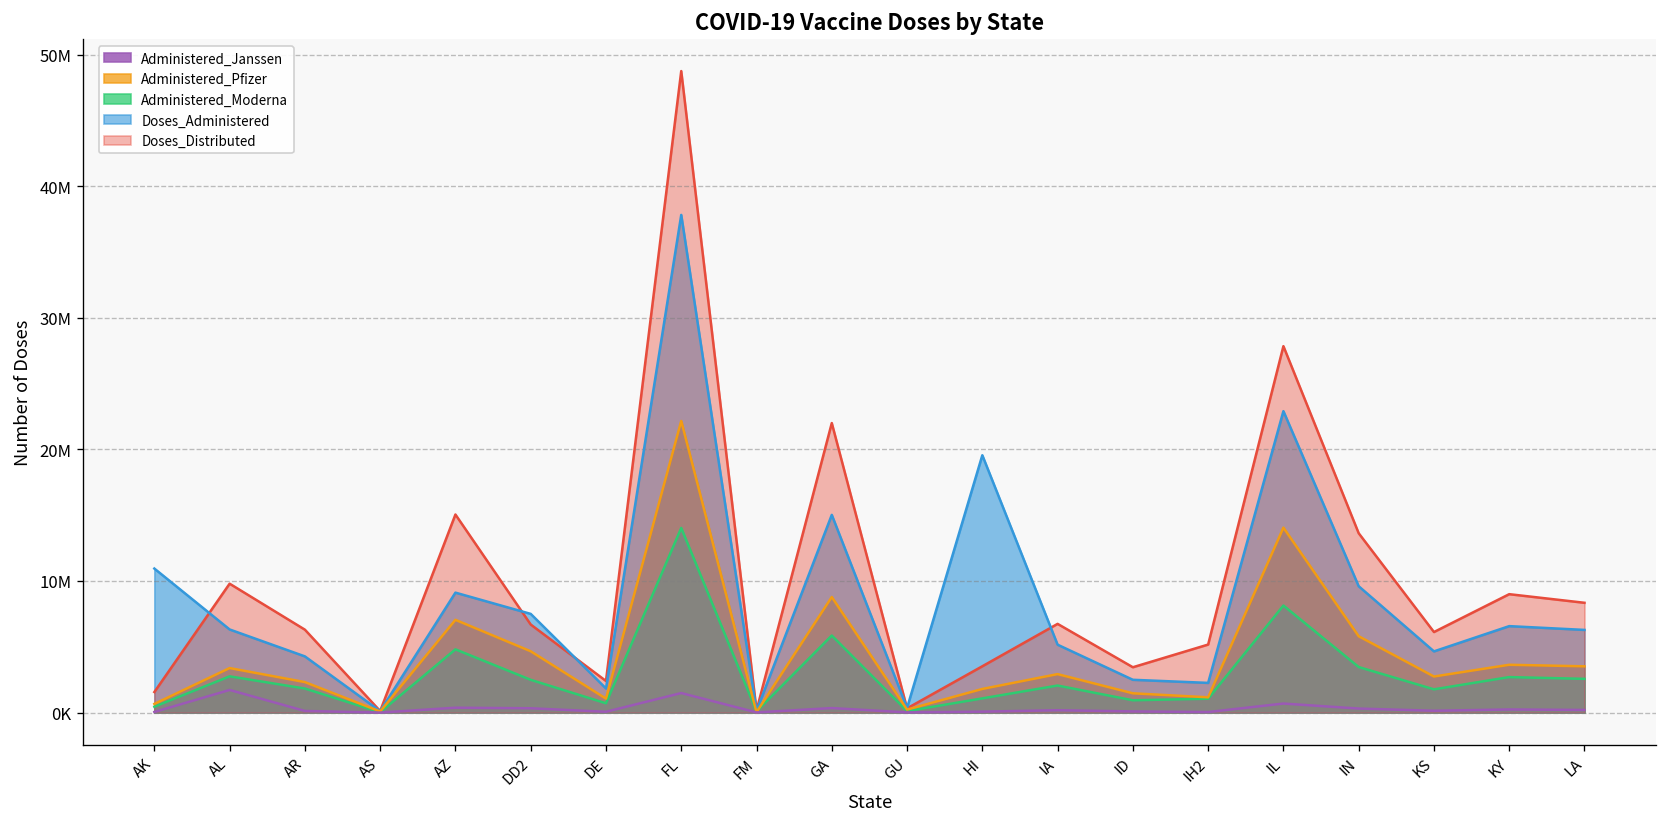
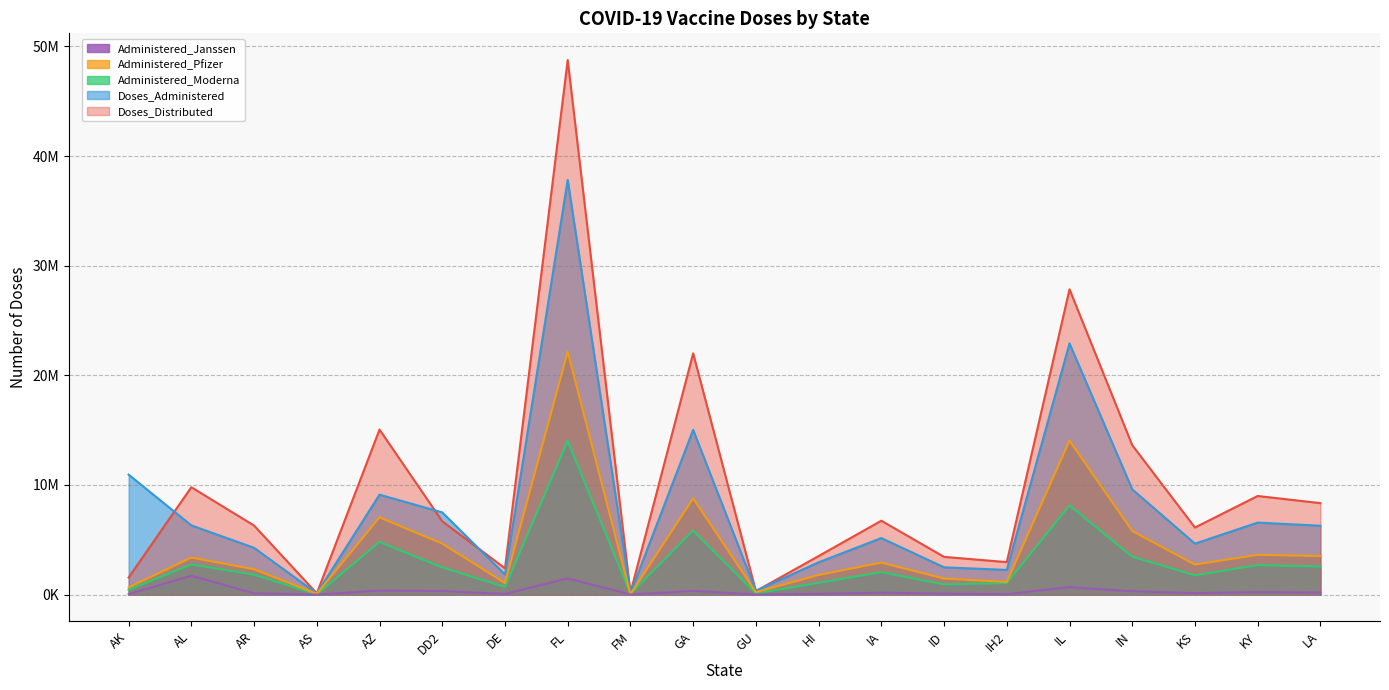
  {
    "Administered_Janssen": {
      "AK": 0,
      "AL": 1700000,
      "AR": 100000,
      "AZ": 400000,
      "DD2": 300000,
      "DE": 100000,
      "FL": 1500000,
      "GA": 300000,
      "HI": 100000,
      "IA": 200000,
      "ID": 100000,
      "IH2": 0,
      "IL": 700000,
      "IN": 300000,
      "KS": 100000,
      "KY": 200000,
      "LA": 200000
    },
    "Administered_Pfizer": {
      "AL": 3400000,
      "AR": 2300000,
      "AZ": 7000000,
      "DD2": 4700000,
      "DE": 1100000,
      "FL": 22200000,
      "GA": 8800000,
      "HI": 1800000,
      "IA": 2900000,
      "ID": 1500000,
      "IL": 14100000,
      "IN": 5800000,
      "KS": 2700000,
      "KY": 3600000,
      "LA": 3500000
    },
    "Administered_Moderna": {
      "AL": 2800000,
      "AR": 1800000,
      "AZ": 4800000,
      "DD2": 2500000,
      "DE": 700000,
      "FL": 14000000,
      "GA": 5900000,
      "HI": 1100000,
      "IA": 2100000,
      "ID": 900000,
      "IL": 8100000,
      "IN": 3500000,
      "KS": 1800000,
      "KY": 2700000,
      "LA": 2600000
    },
    "Doses_Administered": {
      "AK": 10900000,
      "AL": 6300000,
      "AR": 4300000,
      "AZ": 9100000,
      "DD2": 7500000,
      "DE": 1800000,
      "FL": 37800000,
      "GA": 15000000,
-     "HI": 19600000,
+     "HI": 2900000,
      "IA": 5200000,
      "ID": 2500000,
      "IH2": 2300000,
      "IL": 22900000,
      "IN": 9600000,
      "KS": 4700000,
      "KY": 6600000,
      "LA": 6300000
    },
    "Doses_Distributed": {
      "AK": 1600000,
      "AL": 9800000,
      "AR": 6300000,
      "AZ": 15100000,
      "DD2": 6700000,
      "DE": 2400000,
      "FL": 48800000,
      "GA": 22000000,
      "HI": 3500000,
      "IA": 6700000,
      "ID": 3400000,
-     "IH2": 5200000,
+     "IH2": 3000000,
      "IL": 27800000,
      "IN": 13600000,
      "KS": 6100000,
      "KY": 9000000,
      "LA": 8300000
    }
  }
